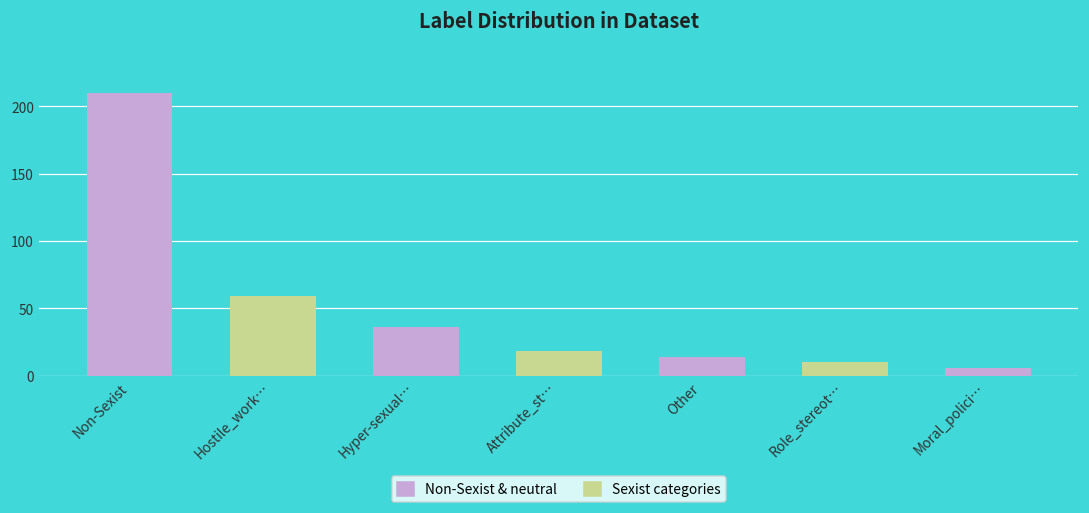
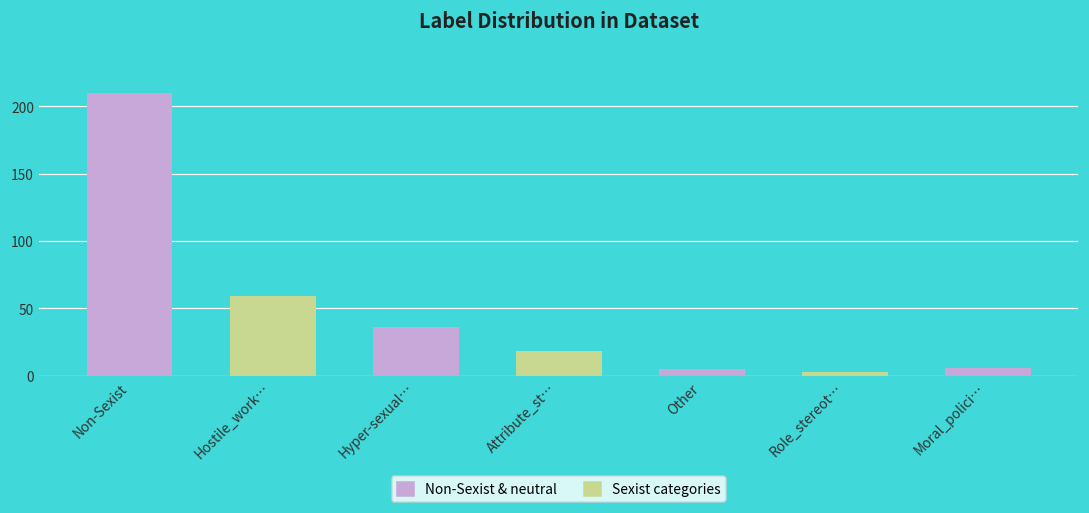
  {
    "Non-Sexist & neutral": {
      "Non-Sexist": 210,
      "Hyper-sexual…": 36,
-     "Other": 14,
+     "Other": 5,
      "Moral_polici…": 6
    },
    "Sexist categories": {
      "Hostile_work…": 59,
      "Attribute_st…": 18,
-     "Role_stereot…": 10
+     "Role_stereot…": 3
    }
  }
